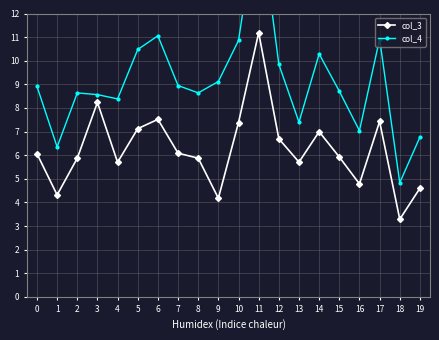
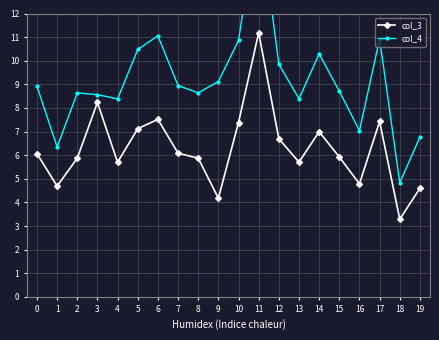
  {
    "col_3": {
      "0": 6.1,
-     "1": 4.3,
+     "1": 4.7,
      "2": 5.9,
      "3": 8.2,
      "4": 5.7,
      "5": 7.1,
      "6": 7.5,
      "7": 6.1,
      "8": 5.9,
      "9": 4.2,
      "10": 7.4,
      "11": 11.2,
      "12": 6.7,
      "13": 5.7,
      "14": 7.0,
      "15": 5.9,
      "16": 4.8,
      "17": 7.4,
      "18": 3.3,
      "19": 4.6
    },
    "col_4": {
      "0": 8.9,
      "1": 6.3,
      "2": 8.6,
      "3": 8.6,
      "4": 8.4,
      "5": 10.5,
      "6": 11.1,
      "7": 9.0,
      "8": 8.6,
      "9": 9.1,
      "10": 10.9,
      "12": 9.8,
-     "13": 7.4,
+     "13": 8.4,
      "14": 10.3,
      "15": 8.7,
      "16": 7.0,
      "18": 4.8,
      "19": 6.8
    }
  }
